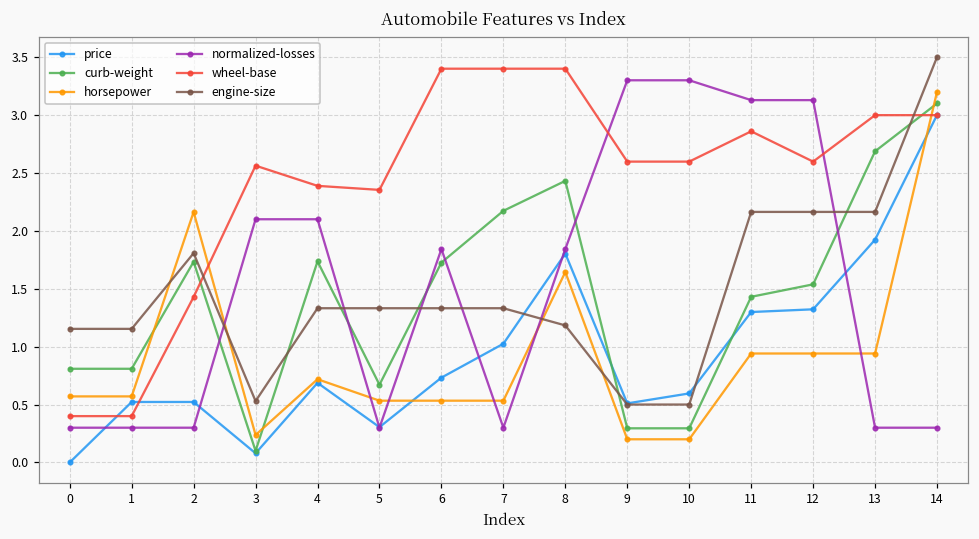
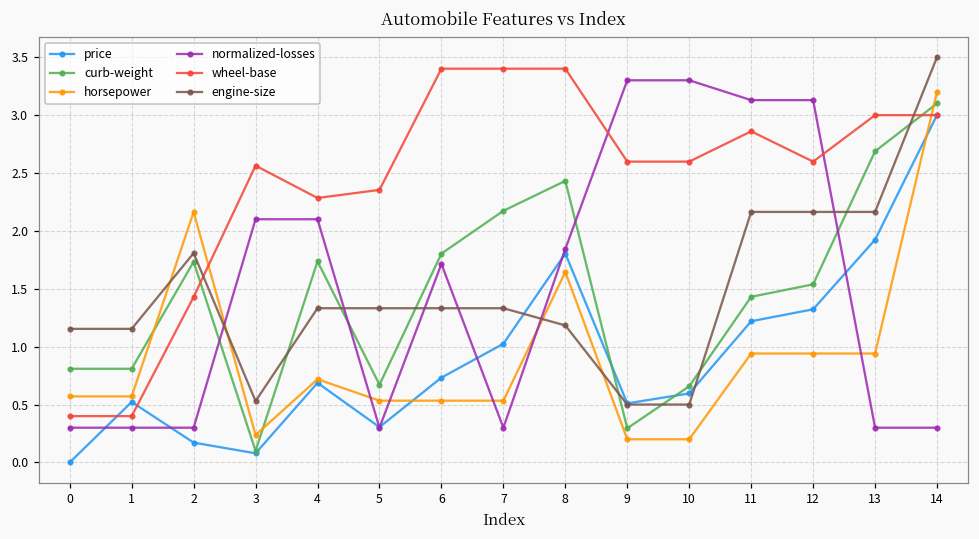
  {
    "price": {
      "0": 0.00,
      "1": 0.52,
-     "2": 0.52,
+     "2": 0.17,
      "4": 0.69,
      "6": 0.73,
      "7": 1.02,
      "8": 1.80,
      "10": 0.60,
-     "11": 1.30,
+     "11": 1.22,
      "12": 1.32,
      "13": 1.92
    },
    "curb-weight": {
      "0": 0.81,
      "1": 0.81,
      "2": 1.73,
      "4": 1.74,
      "5": 0.67,
-     "6": 1.73,
+     "6": 1.80,
      "7": 2.17,
      "8": 2.43,
      "9": 0.29,
-     "10": 0.29,
+     "10": 0.66,
      "11": 1.43,
      "12": 1.54,
      "13": 2.69,
      "14": 3.10
    },
    "horsepower": {
      "0": 0.57,
      "1": 0.57,
      "2": 2.16,
      "3": 0.24,
      "4": 0.72,
      "5": 0.53,
      "6": 0.53,
      "7": 0.53,
      "8": 1.64,
      "9": 0.20,
      "10": 0.20,
      "11": 0.94,
      "12": 0.94,
      "13": 0.94,
      "14": 3.20
    },
    "normalized-losses": {
      "0": 0.30,
      "1": 0.30,
      "2": 0.30,
      "3": 2.10,
      "4": 2.10,
-     "6": 1.84,
+     "6": 1.71,
      "7": 0.30,
      "8": 1.84,
      "9": 3.30,
      "10": 3.30,
      "11": 3.13,
      "12": 3.13,
      "13": 0.30,
      "14": 0.30
    },
    "wheel-base": {
      "0": 0.40,
      "1": 0.40,
      "2": 1.43,
      "3": 2.56,
-     "4": 2.39,
+     "4": 2.28,
      "5": 2.35,
      "6": 3.40,
      "7": 3.40,
      "8": 3.40,
      "9": 2.60,
      "10": 2.60,
      "11": 2.86,
      "12": 2.60,
      "13": 3.00
    },
    "engine-size": {
      "0": 1.15,
      "1": 1.15,
      "2": 1.81,
      "3": 0.53,
      "4": 1.33,
      "5": 1.33,
      "6": 1.33,
      "7": 1.33,
      "8": 1.18,
      "10": 0.50,
      "11": 2.16,
      "12": 2.16,
      "13": 2.16,
      "14": 3.50
    }
  }
